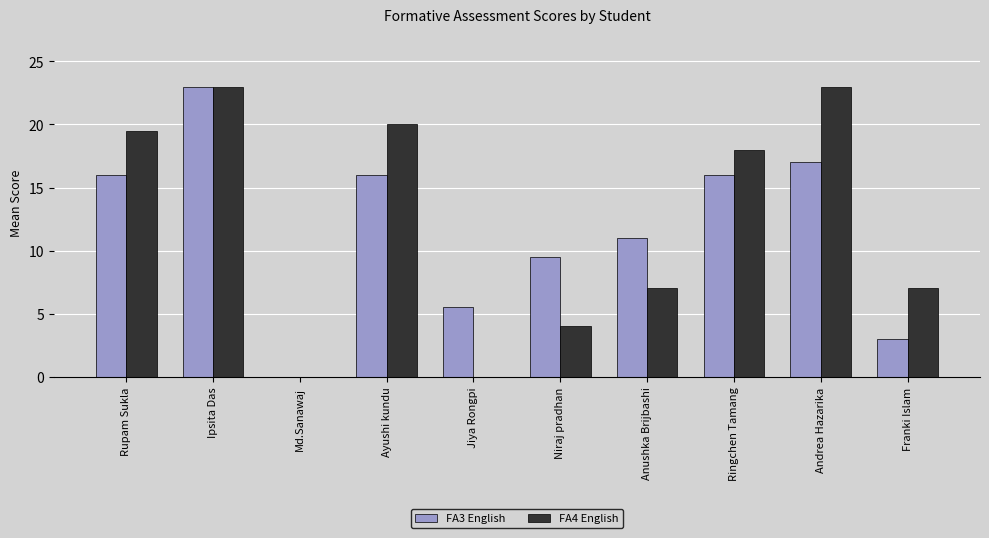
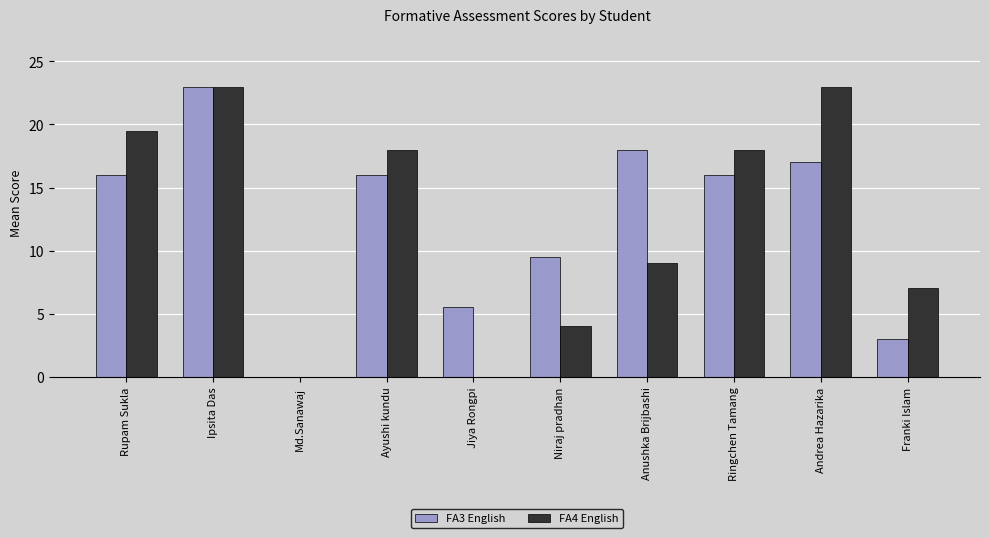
  {
    "FA3 English": {
      "Rupam Sukla": 16,
      "Ipsita Das": 23,
      "Md.Sanawaj": 0,
      "Ayushi kundu": 16,
      "Jiya Rongpi": 5.5,
      "Niraj pradhan": 9.5,
-     "Anushka Brijbashi": 11,
+     "Anushka Brijbashi": 18,
      "Ringchen Tamang": 16,
      "Andrea Hazarika": 17,
      "Franki Islam": 3
    },
    "FA4 English": {
      "Rupam Sukla": 19.5,
      "Ipsita Das": 23,
      "Md.Sanawaj": 0,
-     "Ayushi kundu": 20,
+     "Ayushi kundu": 18,
      "Jiya Rongpi": 0,
      "Niraj pradhan": 4,
-     "Anushka Brijbashi": 7,
+     "Anushka Brijbashi": 9,
      "Ringchen Tamang": 18,
      "Andrea Hazarika": 23,
      "Franki Islam": 7
    }
  }
